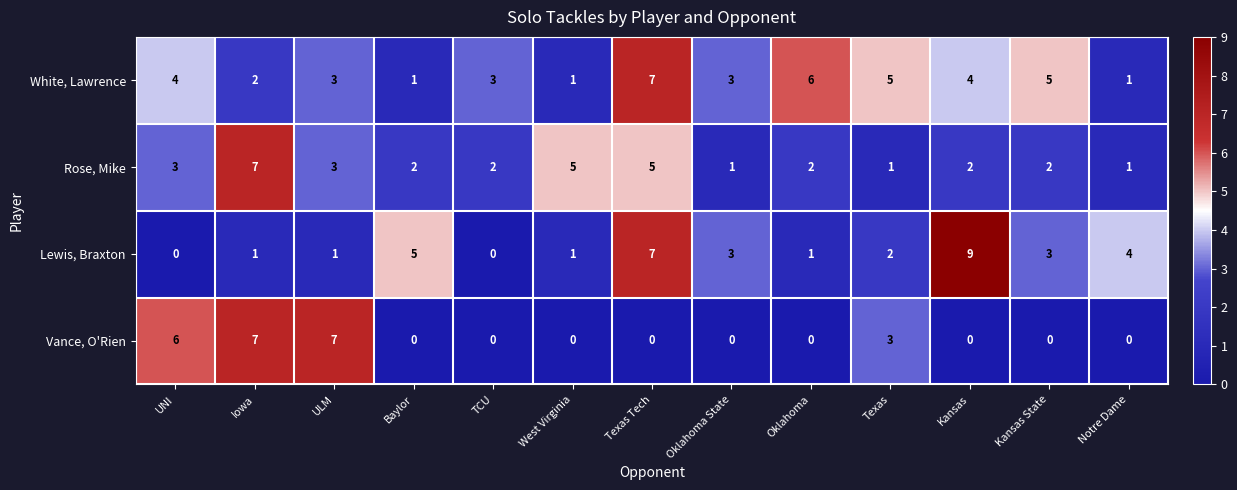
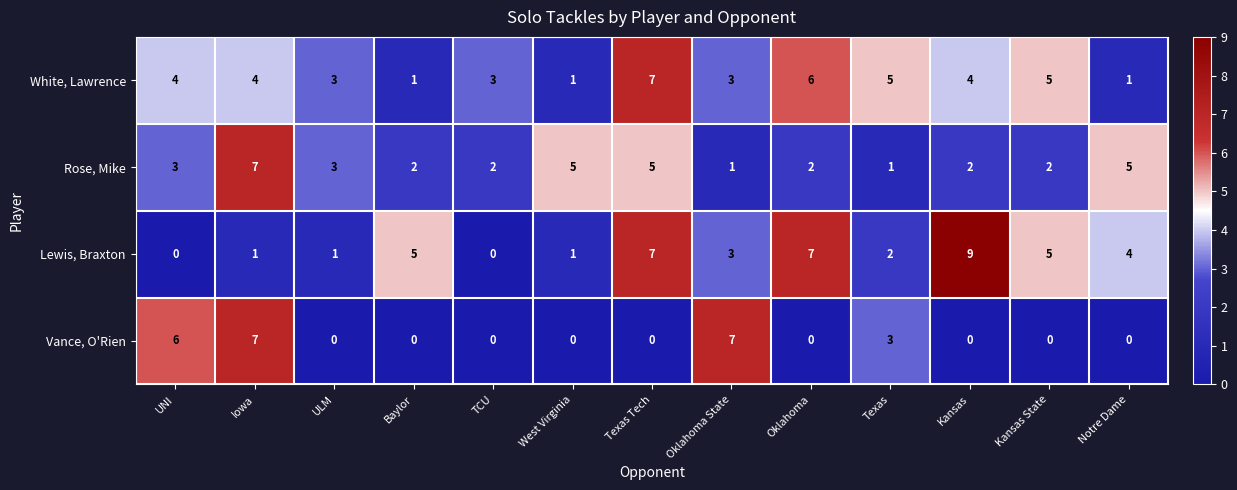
  {
    "White, Lawrence": {
      "UNI": 4,
-     "Iowa": 2,
+     "Iowa": 4,
      "ULM": 3,
      "Baylor": 1,
      "TCU": 3,
      "West Virginia": 1,
      "Texas Tech": 7,
      "Oklahoma State": 3,
      "Oklahoma": 6,
      "Texas": 5,
      "Kansas": 4,
      "Kansas State": 5,
      "Notre Dame": 1
    },
    "Rose, Mike": {
      "UNI": 3,
      "Iowa": 7,
      "ULM": 3,
      "Baylor": 2,
      "TCU": 2,
      "West Virginia": 5,
      "Texas Tech": 5,
      "Oklahoma State": 1,
      "Oklahoma": 2,
      "Texas": 1,
      "Kansas": 2,
      "Kansas State": 2,
-     "Notre Dame": 1
+     "Notre Dame": 5
    },
    "Lewis, Braxton": {
      "UNI": 0,
      "Iowa": 1,
      "ULM": 1,
      "Baylor": 5,
      "TCU": 0,
      "West Virginia": 1,
      "Texas Tech": 7,
      "Oklahoma State": 3,
-     "Oklahoma": 1,
+     "Oklahoma": 7,
      "Texas": 2,
      "Kansas": 9,
-     "Kansas State": 3,
+     "Kansas State": 5,
      "Notre Dame": 4
    },
    "Vance, O'Rien": {
      "UNI": 6,
      "Iowa": 7,
-     "ULM": 7,
+     "ULM": 0,
      "Baylor": 0,
      "TCU": 0,
      "West Virginia": 0,
      "Texas Tech": 0,
-     "Oklahoma State": 0,
+     "Oklahoma State": 7,
      "Oklahoma": 0,
      "Texas": 3,
      "Kansas": 0,
      "Kansas State": 0,
      "Notre Dame": 0
    }
  }
